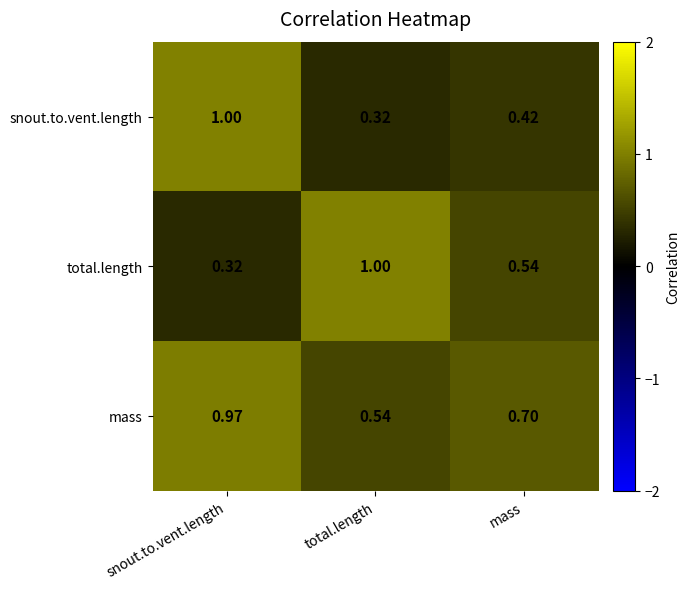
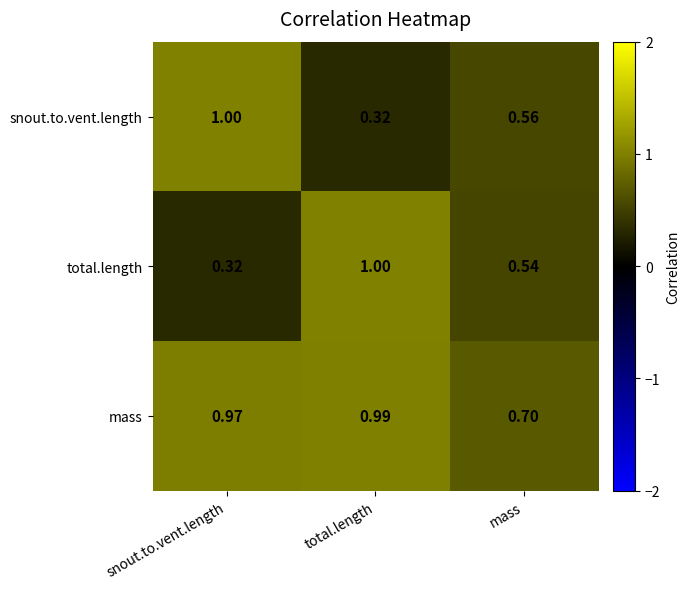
  {
    "snout.to.vent.length": {
      "snout.to.vent.length": 1.00,
-     "mass": 0.42
+     "mass": 0.56
    },
    "total.length": {
      "total.length": 1.00,
      "mass": 0.54
    },
    "mass": {
      "snout.to.vent.length": 0.97,
-     "total.length": 0.54,
+     "total.length": 0.99,
      "mass": 0.70
    }
  }
